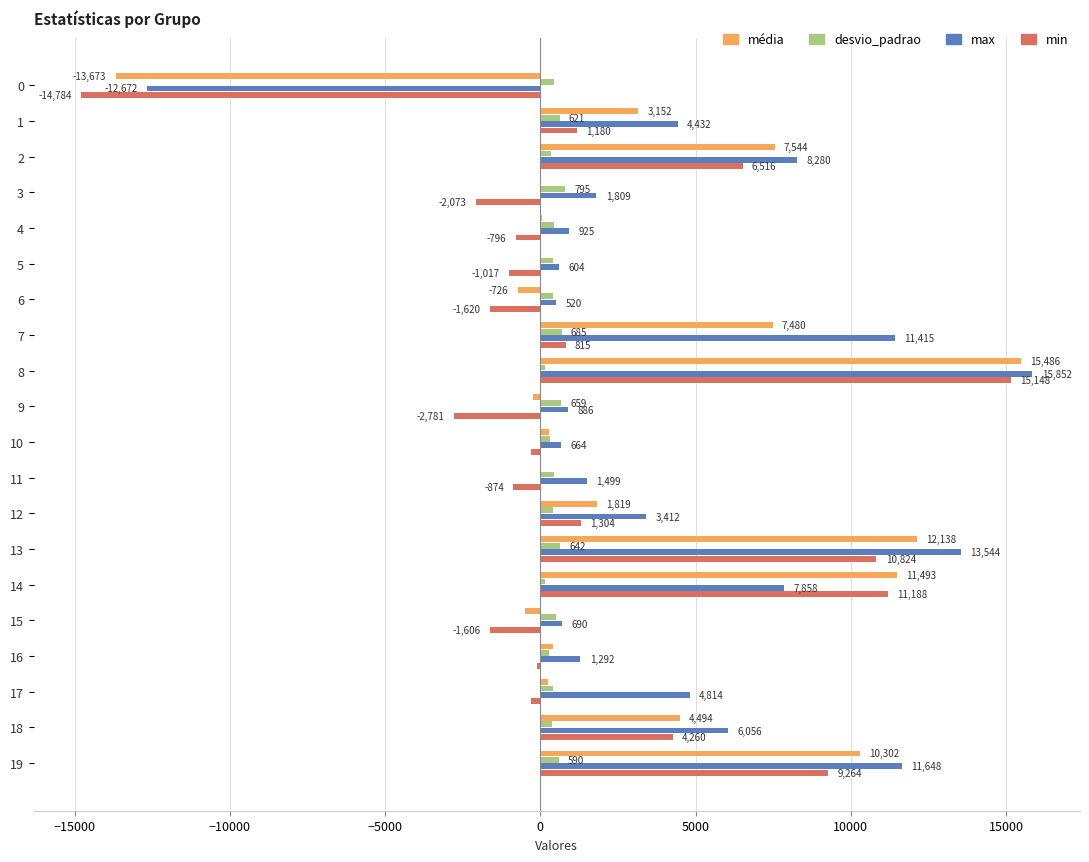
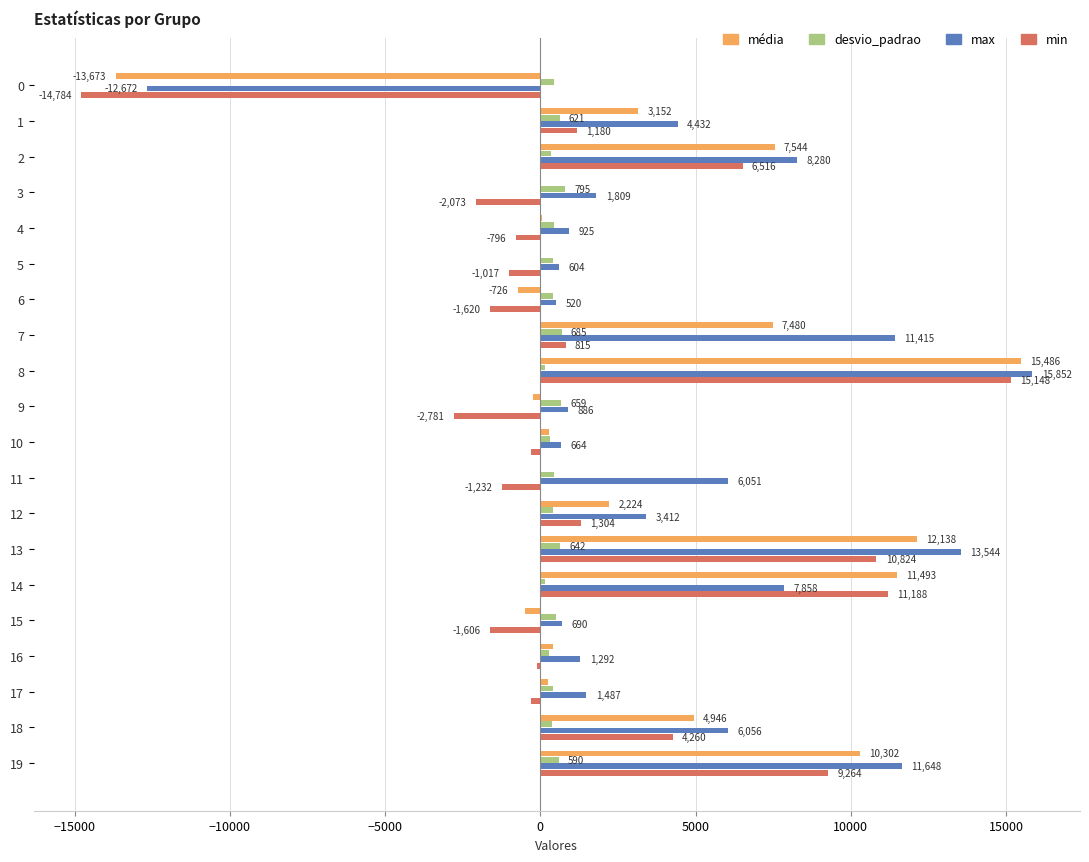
  {
    "média": {
      "0": "-13,673",
      "1": "3,152",
      "2": "7,544",
      "6": "-726",
      "7": "7,480",
      "8": "15,486",
-     "12": "1,819",
+     "12": "2,224",
      "13": "12,138",
      "14": "11,493",
-     "18": "4,494",
+     "18": "4,946",
      "19": "10,302"
    },
    "desvio_padrao": {
      "1": "621",
      "3": "795",
      "7": "685",
      "13": "642",
      "19": "590"
    },
    "max": {
      "0": "-12,672",
      "1": "4,432",
      "2": "8,280",
      "3": "1,809",
      "4": "925",
      "5": "604",
      "6": "520",
      "7": "11,415",
      "8": "15,852",
      "10": "664",
-     "11": "1,499",
+     "11": "6,051",
      "12": "3,412",
      "13": "13,544",
      "14": "7,858",
      "15": "690",
      "16": "1,292",
-     "17": "4,814",
+     "17": "1,487",
      "18": "6,056",
      "19": "11,648"
    },
    "min": {
      "0": "-14,784",
      "1": "1,180",
      "2": "6,516",
      "3": "-2,073",
      "4": "-796",
      "5": "-1,017",
      "6": "-1,620",
      "7": "815",
      "8": "15,148",
      "9": "-2,781",
-     "11": "-874",
+     "11": "-1,232",
      "12": "1,304",
      "13": "10,824",
      "14": "11,188",
      "15": "-1,606",
      "18": "4,260",
      "19": "9,264"
    }
  }
